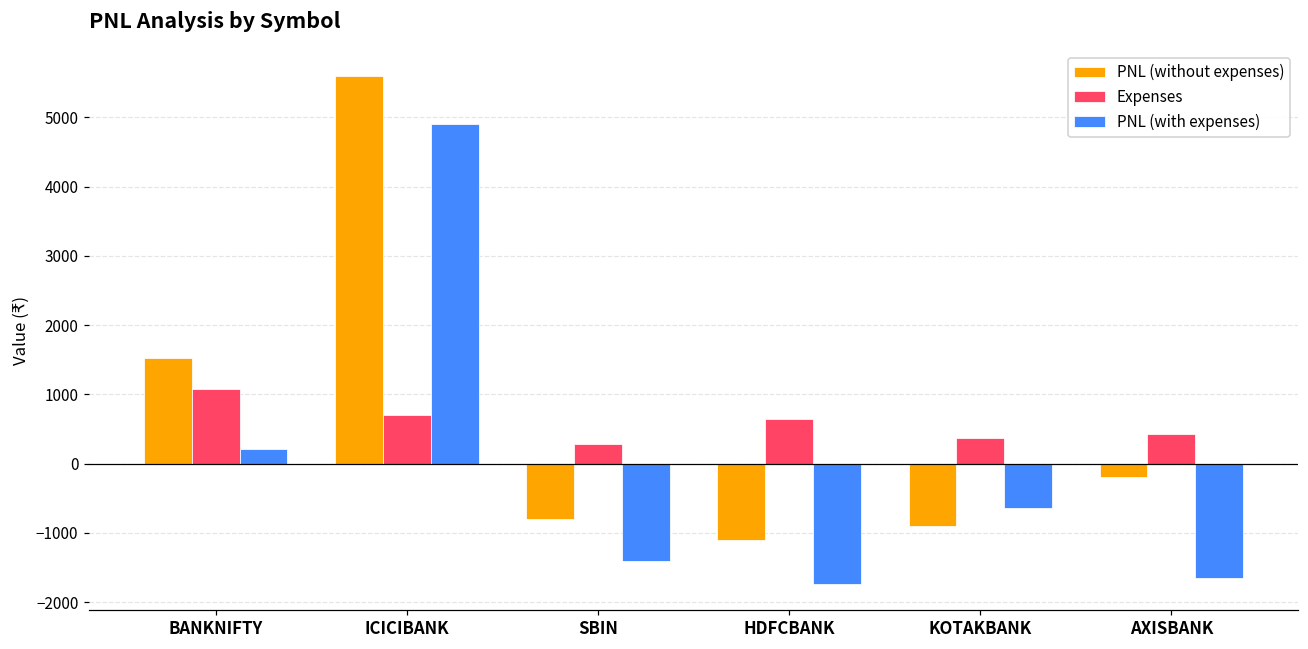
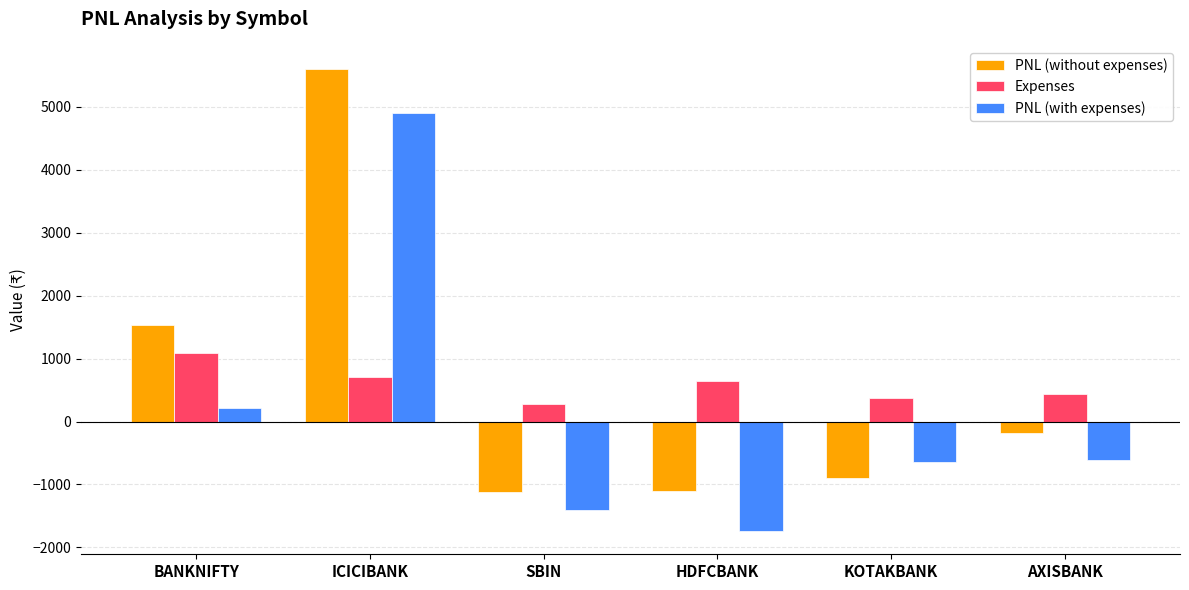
  {
    "PNL (without expenses)": {
      "BANKNIFTY": 1500,
      "ICICIBANK": 5600,
-     "SBIN": -800,
+     "SBIN": -1100,
      "HDFCBANK": -1100,
      "KOTAKBANK": -900,
      "AXISBANK": -200
    },
    "Expenses": {
      "BANKNIFTY": 1100,
      "ICICIBANK": 700,
      "SBIN": 300,
      "HDFCBANK": 600,
      "KOTAKBANK": 400,
      "AXISBANK": 400
    },
    "PNL (with expenses)": {
      "BANKNIFTY": 200,
      "ICICIBANK": 4900,
      "SBIN": -1400,
      "HDFCBANK": -1700,
      "KOTAKBANK": -600,
-     "AXISBANK": -1700
+     "AXISBANK": -600
    }
  }
